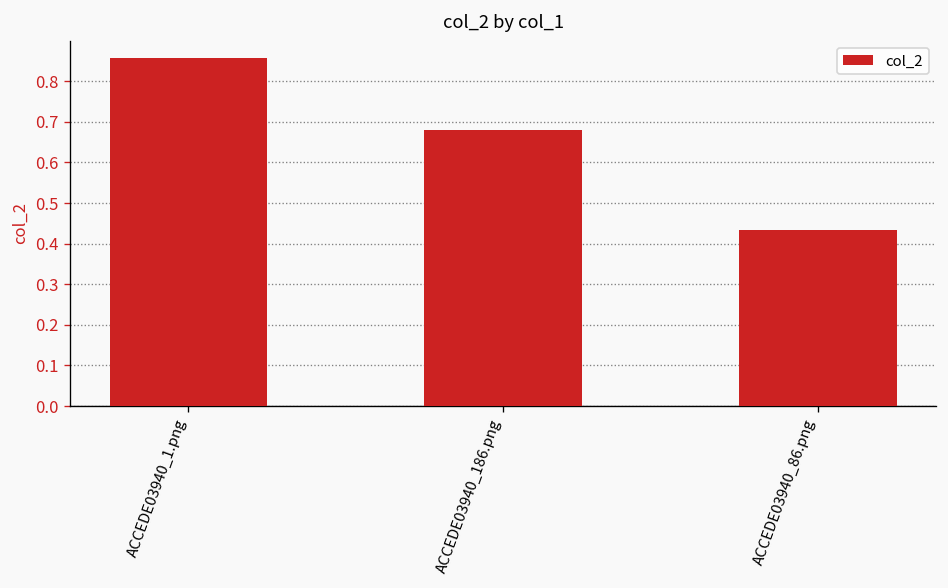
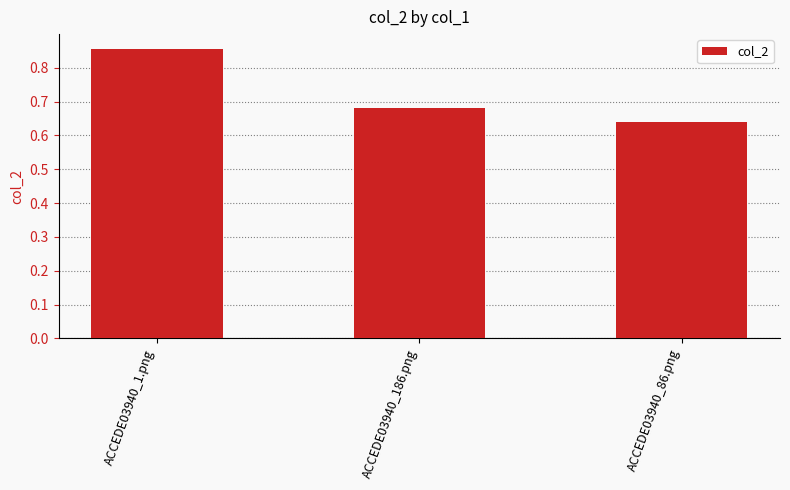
  {
    "ACCEDE03940_1.png": 0.86,
    "ACCEDE03940_186.png": 0.68,
-   "ACCEDE03940_86.png": 0.43
+   "ACCEDE03940_86.png": 0.64
  }
